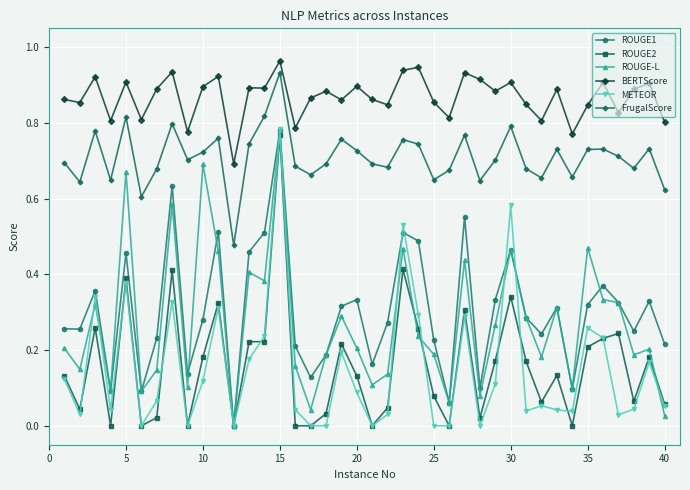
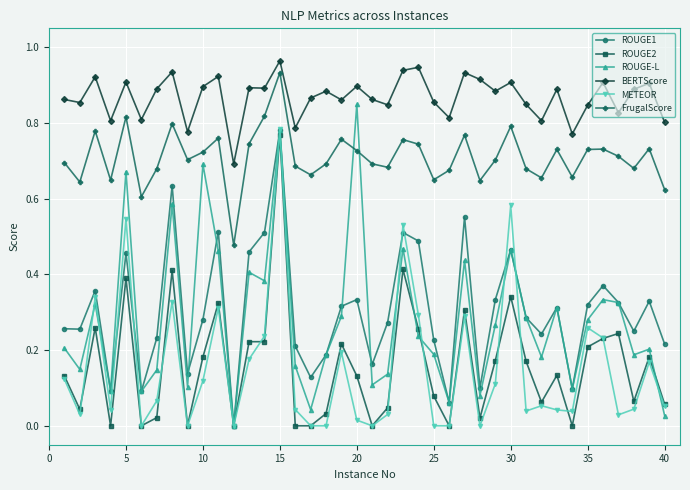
  {
    "ROUGE-L": {
      "5": 0.67,
      "10": 0.69,
-     "20": 0.21,
+     "20": 0.85,
      "25": 0.19,
-     "35": 0.47,
+     "35": 0.28,
      "40": 0.03
    },
    "METEOR": {
-     "5": 0.38,
+     "5": 0.55,
      "10": 0.12,
-     "20": 0.09,
+     "20": 0.02,
      "25": 0.00,
      "30": 0.58,
      "35": 0.26
    }
  }
